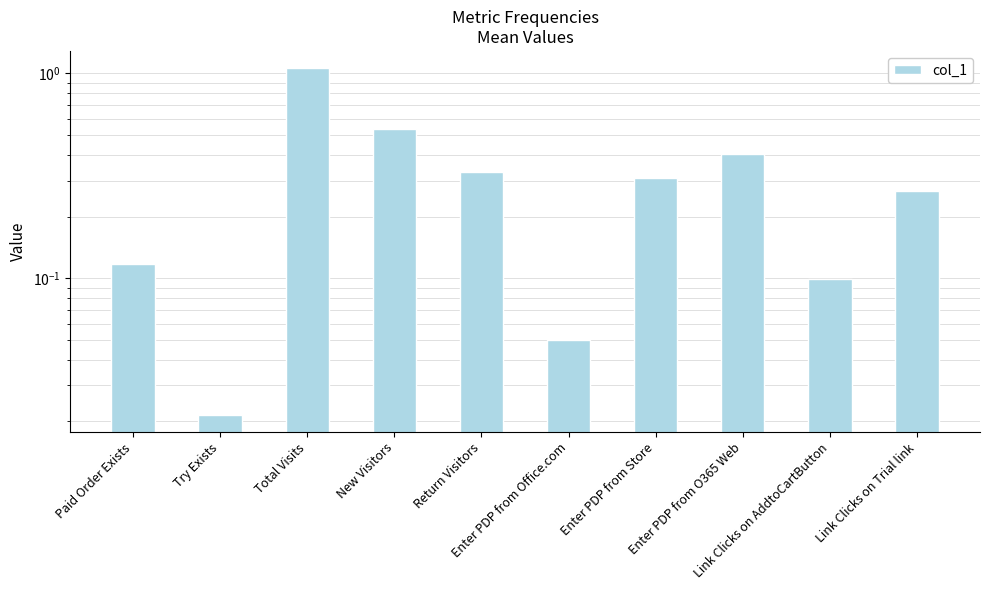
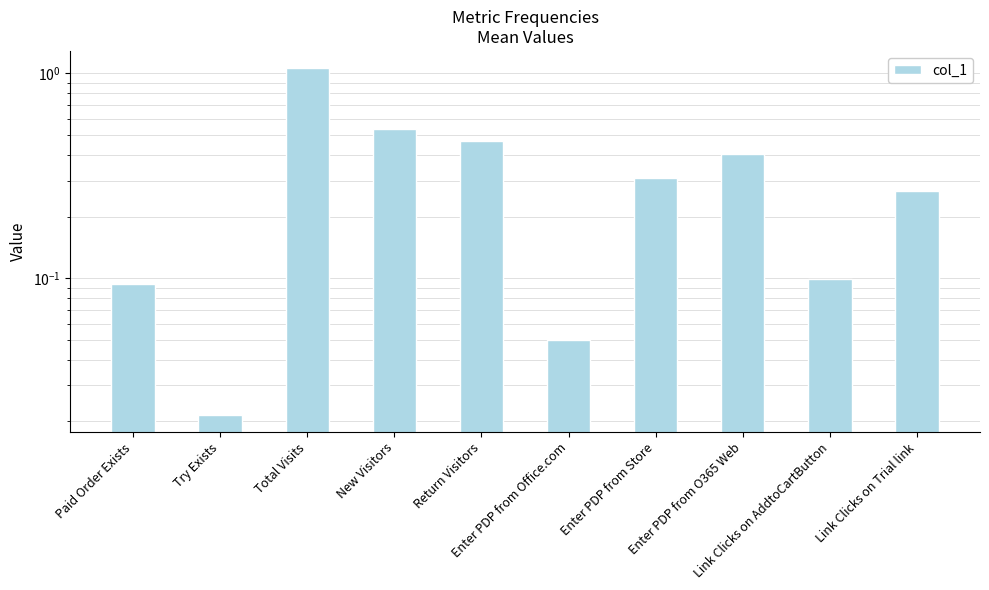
  {
-   "Paid Order Exists": 0.12,
+   "Paid Order Exists": 0.09,
    "Try Exists": 0.022,
    "Total Visits": 1.1,
    "New Visitors": 0.53,
-   "Return Visitors": 0.33,
+   "Return Visitors": 0.47,
    "Enter PDP from Office.com": 0.05,
    "Enter PDP from Store": 0.31,
    "Enter PDP from O365 Web": 0.40,
    "Link Clicks on AddtoCartButton": 0.10,
    "Link Clicks on Trial link": 0.27
  }
